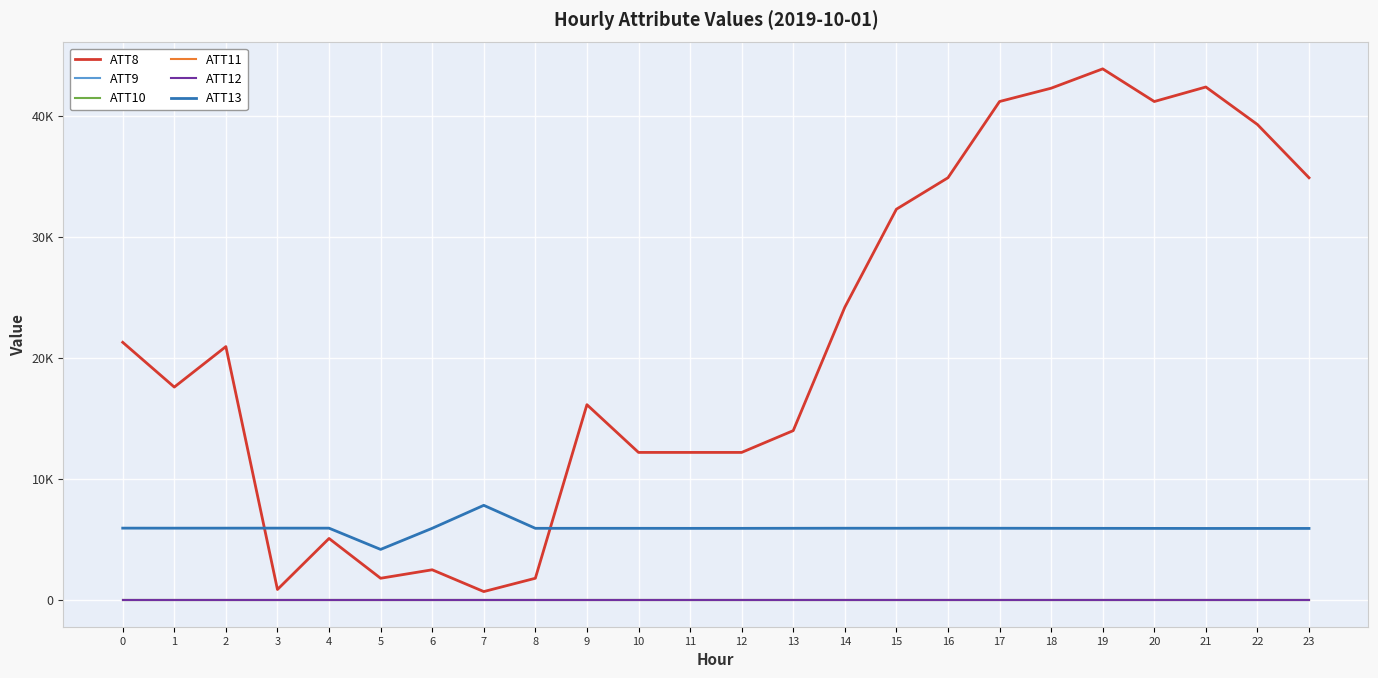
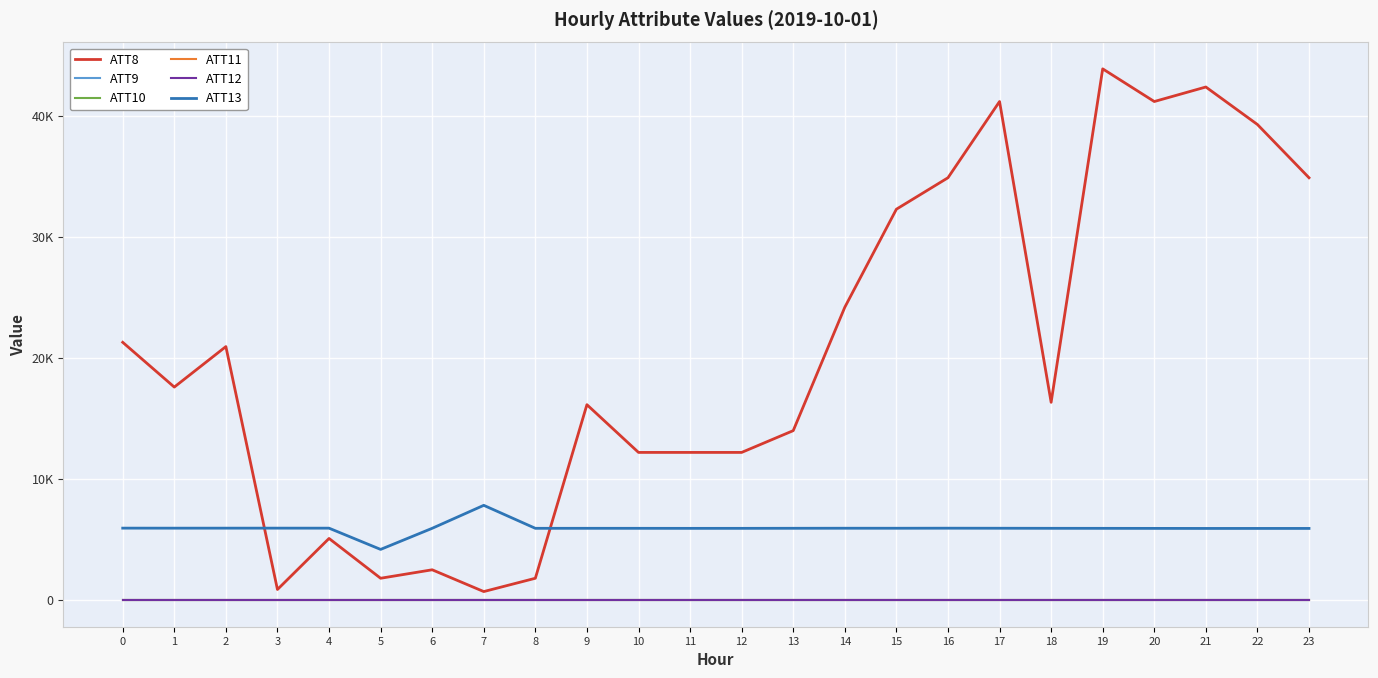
  {
    "ATT8": {
      "0": 21300,
      "1": 17600,
      "2": 20900,
      "3": 900,
      "4": 5100,
      "5": 1800,
      "6": 2500,
      "7": 700,
      "8": 1800,
      "9": 16100,
      "10": 12200,
      "11": 12200,
      "12": 12200,
      "13": 14000,
      "14": 24200,
      "15": 32300,
      "16": 34900,
      "17": 41200,
-     "18": 42300,
+     "18": 16300,
      "19": 43900,
      "20": 41200,
      "21": 42400,
      "22": 39300,
      "23": 34900
    },
    "ATT12": {
      "0": 0,
      "1": 0,
      "2": 0,
      "3": 0,
      "4": 0,
      "5": 0,
      "6": 0,
      "7": 0,
      "8": 0,
      "9": 0,
      "10": 0,
      "11": 0,
      "12": 0,
      "13": 0,
      "14": 0,
      "15": 0,
      "16": 0,
      "17": 0,
      "18": 0,
      "19": 0,
      "20": 0,
      "21": 0,
      "22": 0,
      "23": 0
    },
    "ATT13": {
      "0": 5900,
      "1": 5900,
      "2": 5900,
      "3": 5900,
      "4": 5900,
      "5": 4200,
      "6": 5900,
      "7": 7800,
      "8": 5900,
      "9": 5900,
      "10": 5900,
      "11": 5900,
      "12": 5900,
      "13": 5900,
      "14": 5900,
      "15": 5900,
      "16": 5900,
      "17": 5900,
      "18": 5900,
      "19": 5900,
      "20": 5900,
      "21": 5900,
      "22": 5900,
      "23": 5900
    }
  }
